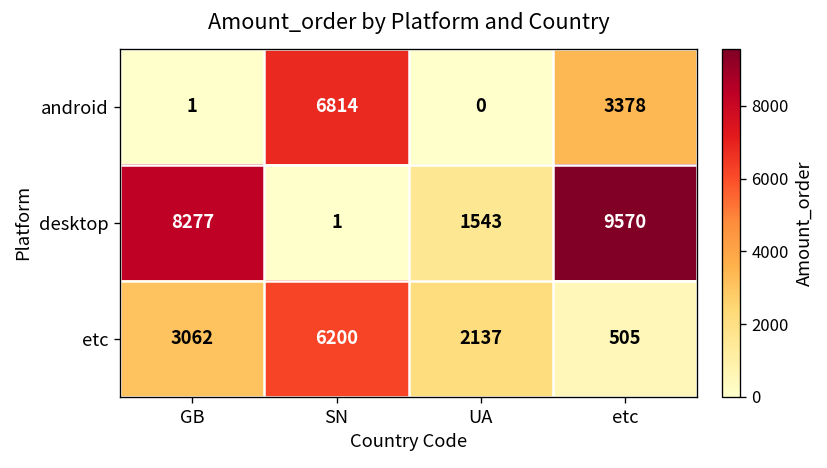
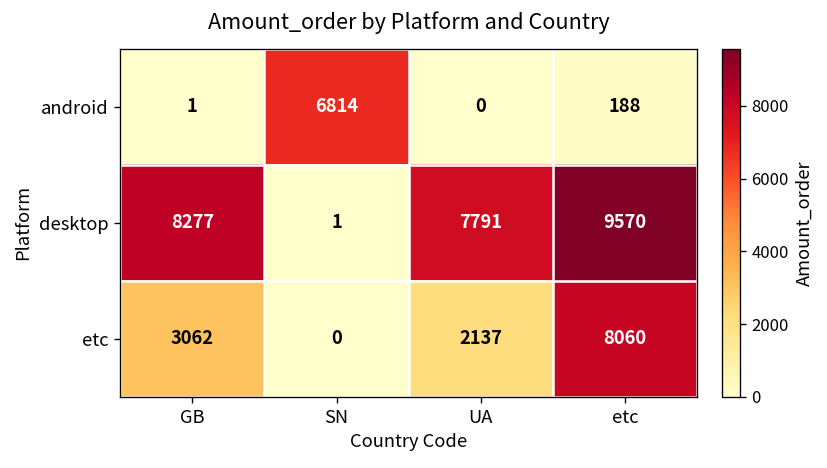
  {
    "android": {
      "GB": 1,
      "SN": 6814,
      "UA": 0,
-     "etc": 3378
+     "etc": 188
    },
    "desktop": {
      "GB": 8277,
      "SN": 1,
-     "UA": 1543,
+     "UA": 7791,
      "etc": 9570
    },
    "etc": {
      "GB": 3062,
-     "SN": 6200,
+     "SN": 0,
      "UA": 2137,
-     "etc": 505
+     "etc": 8060
    }
  }
